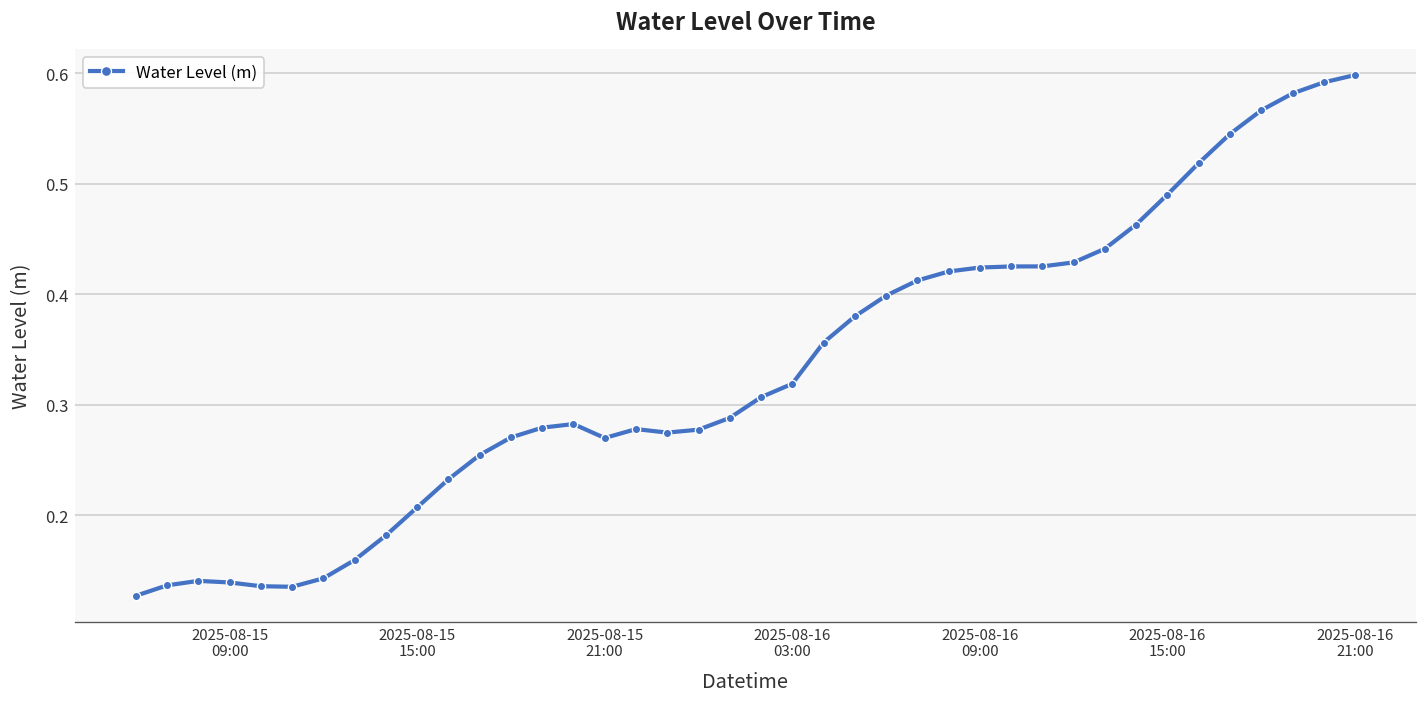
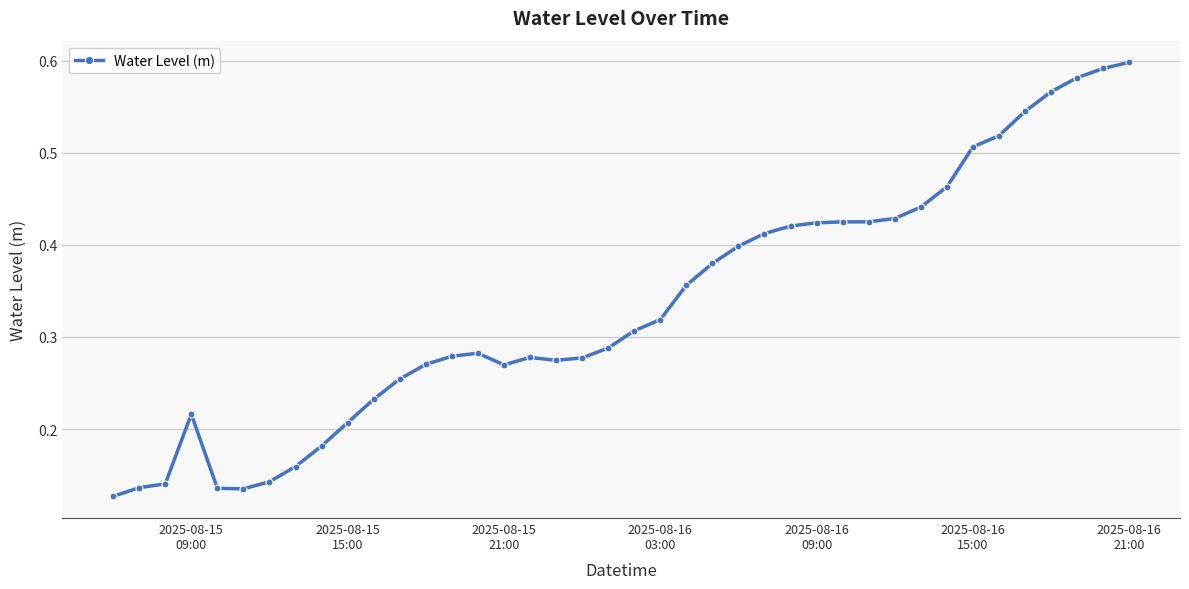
  {
-   "2025-08-15 09:00": 0.14,
+   "2025-08-15 09:00": 0.22,
    "2025-08-15 15:00": 0.21,
    "2025-08-15 21:00": 0.27,
    "2025-08-16 03:00": 0.32,
    "2025-08-16 09:00": 0.42,
-   "2025-08-16 15:00": 0.49,
+   "2025-08-16 15:00": 0.51,
    "2025-08-16 21:00": 0.60
  }
